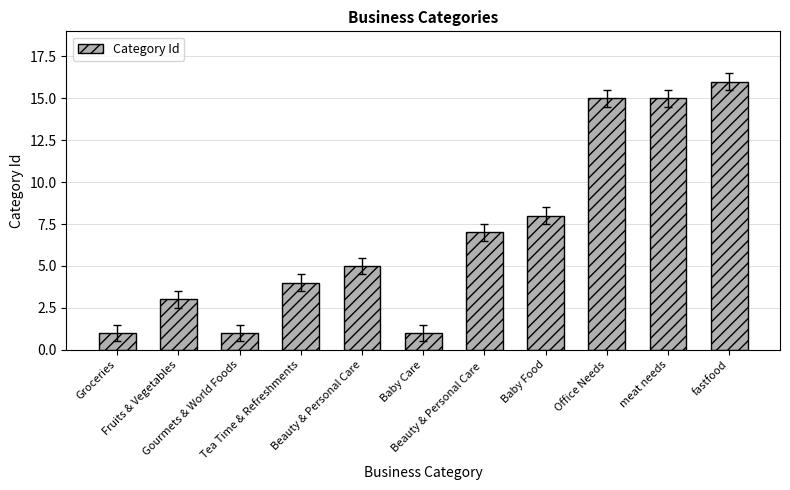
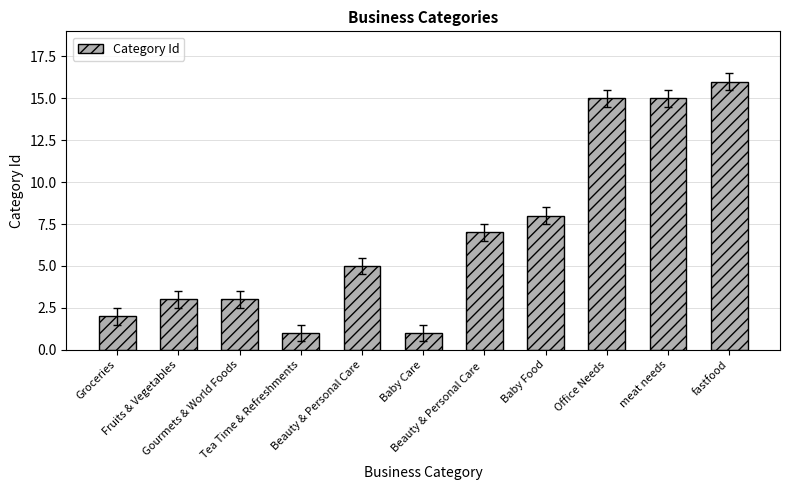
  {
    "Category Id": {
-     "Groceries": 1,
+     "Groceries": 2,
      "Fruits & Vegetables": 3,
-     "Gourmets & World Foods": 1,
-     "Tea Time & Refreshments": 4,
+     "Gourmets & World Foods": 3,
+     "Tea Time & Refreshments": 1,
      "Baby Care": 1,
      "Baby Food": 8,
      "Office Needs": 15,
      "meat needs": 15,
      "fastfood": 16
    }
  }
